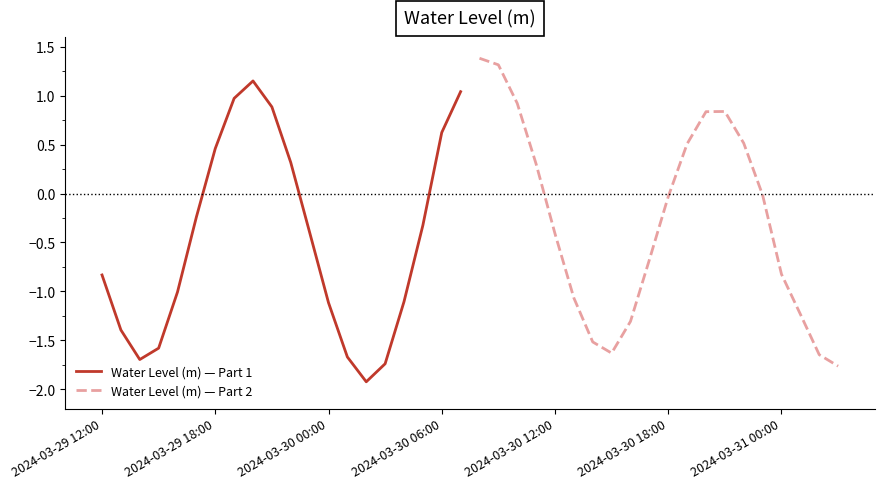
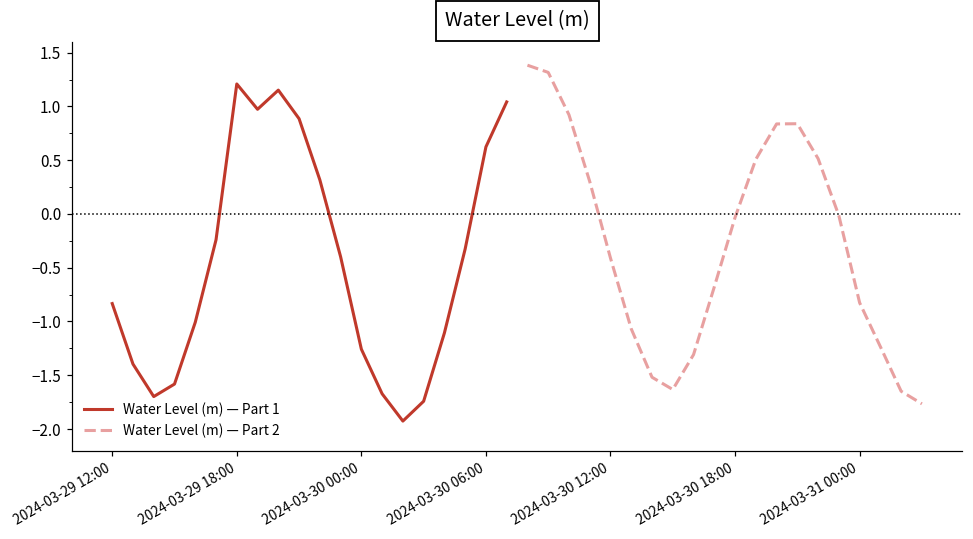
  {
    "Water Level (m) — Part 1": {
      "2024-03-29 12:00": -0.8,
-     "2024-03-29 18:00": 0.5,
-     "2024-03-30 00:00": -1.1,
+     "2024-03-29 18:00": 1.2,
+     "2024-03-30 00:00": -1.3,
      "2024-03-30 06:00": 0.6
    },
    "Water Level (m) — Part 2": {
      "2024-03-30 12:00": -0.4,
      "2024-03-30 18:00": 0.0,
      "2024-03-31 00:00": -0.8
    }
  }
